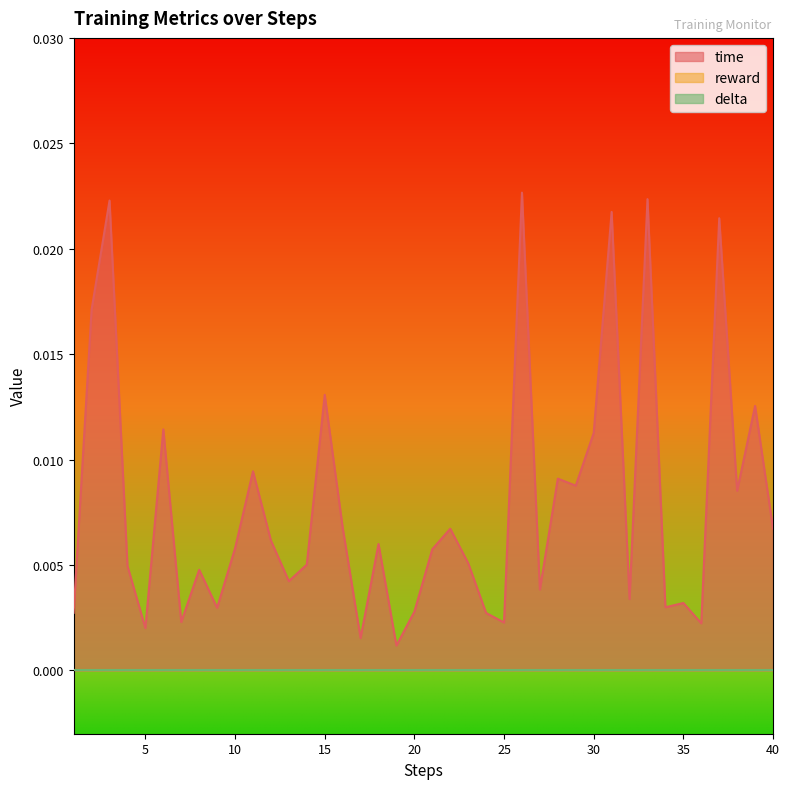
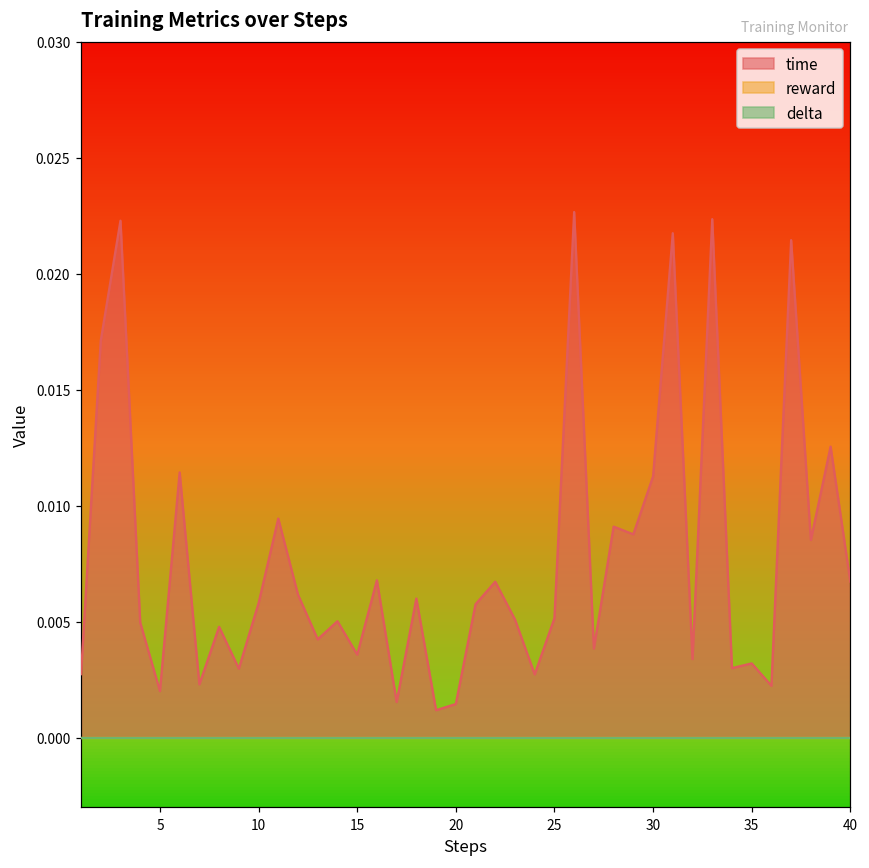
  {
    "time": {
      "5": 0.0020,
      "10": 0.0058,
-     "15": 0.0131,
-     "20": 0.0028,
-     "25": 0.0023,
+     "15": 0.0036,
+     "20": 0.0014,
+     "25": 0.0051,
      "30": 0.0113,
      "35": 0.0032,
      "40": 0.0067
    },
    "delta": {
      "5": 0.0000,
      "10": 0.0000,
      "15": 0.0000,
      "20": 0.0000,
      "25": 0.0000,
      "30": 0.0000,
      "35": 0.0000,
      "40": 0.0000
    }
  }
